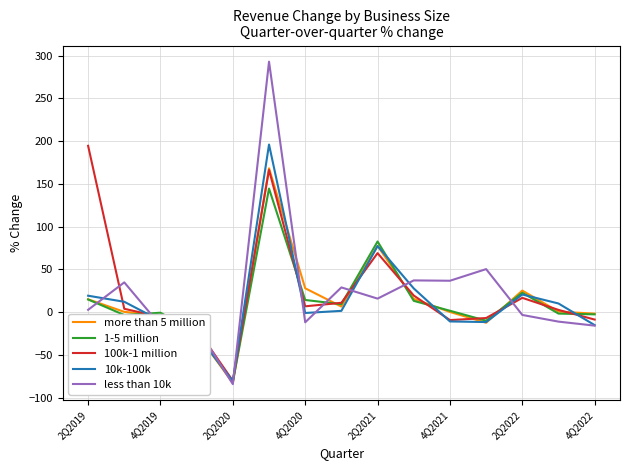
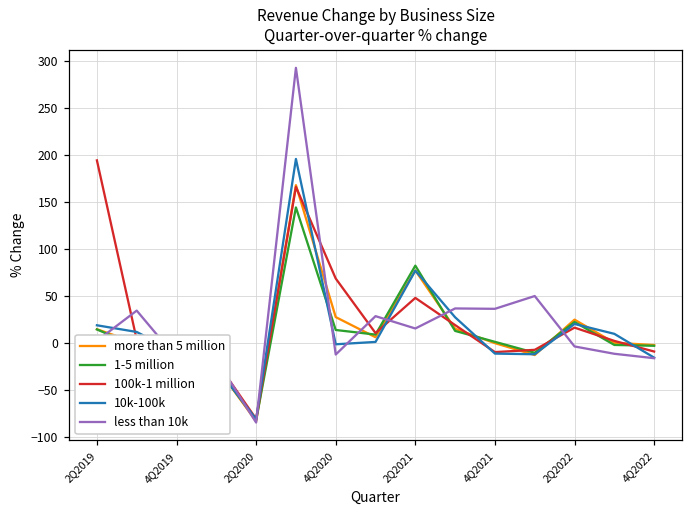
  {
    "more than 5 million": {
      "4Q2020": 30
    },
    "1-5 million": {
      "4Q2020": 10,
      "2Q2021": 80
    },
    "100k-1 million": {
      "2Q2019": 190,
-     "4Q2020": 10,
-     "2Q2021": 70,
+     "4Q2020": 70,
+     "2Q2021": 50,
      "2Q2022": 20,
      "4Q2022": -10
    },
    "10k-100k": {
      "2Q2019": 20,
      "4Q2020": 0
    },
    "less than 10k": {
      "2Q2019": 0,
      "4Q2020": -10,
      "2Q2021": 20,
      "4Q2021": 40,
      "2Q2022": 0
    }
  }
